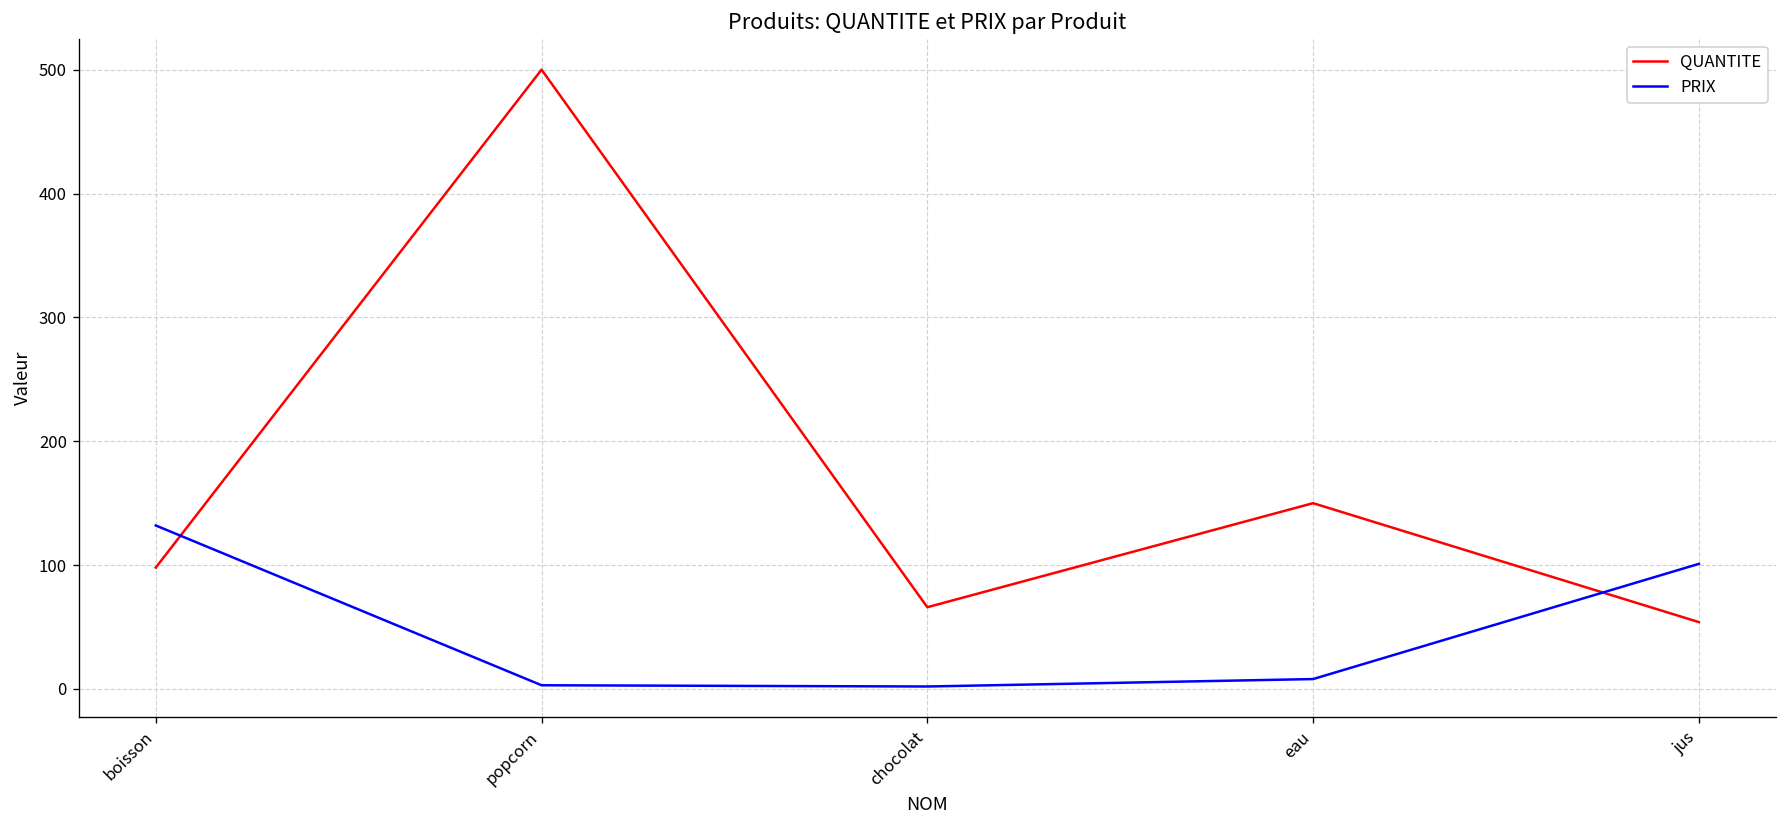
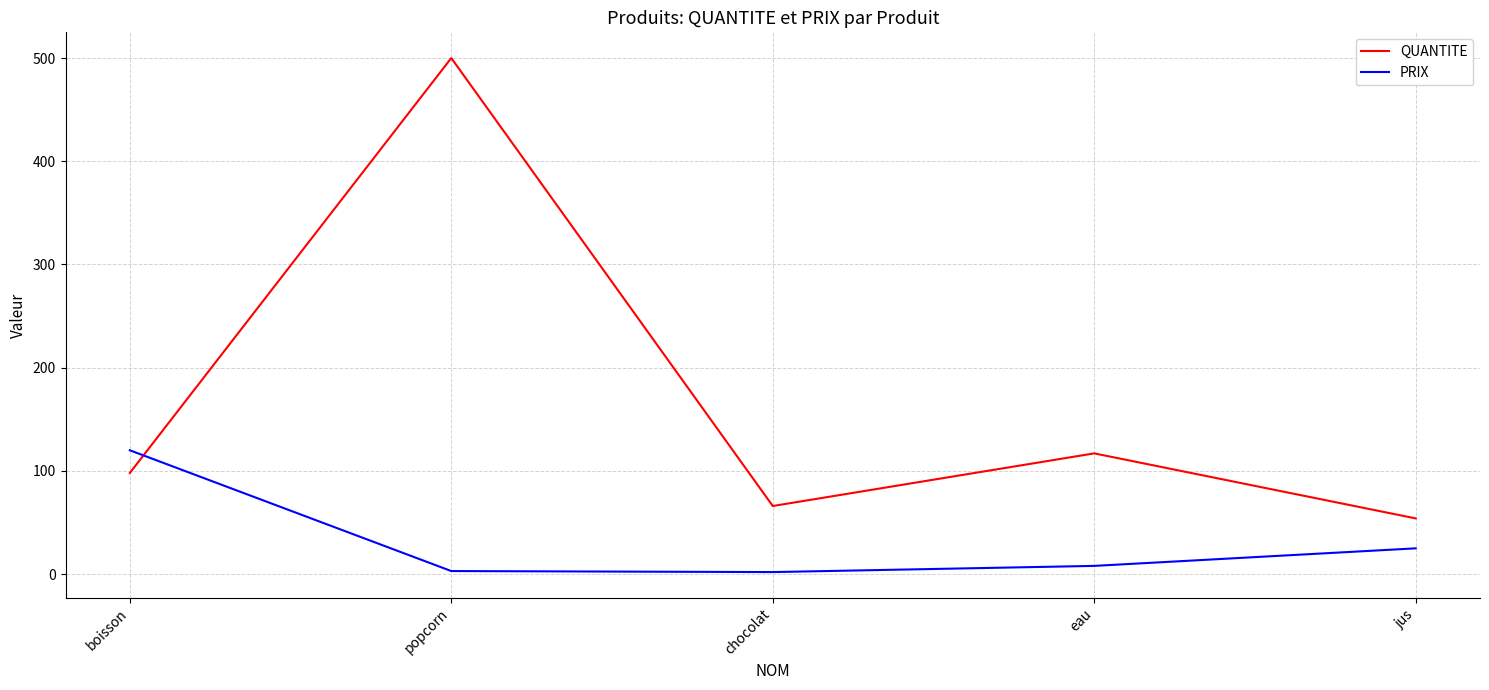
  {
    "QUANTITE": {
      "boisson": 98,
      "popcorn": 500,
      "chocolat": 66,
-     "eau": 150,
+     "eau": 117,
      "jus": 54
    },
    "PRIX": {
-     "boisson": 132,
+     "boisson": 120,
      "popcorn": 3,
      "chocolat": 2,
      "eau": 8,
-     "jus": 101
+     "jus": 25
    }
  }
